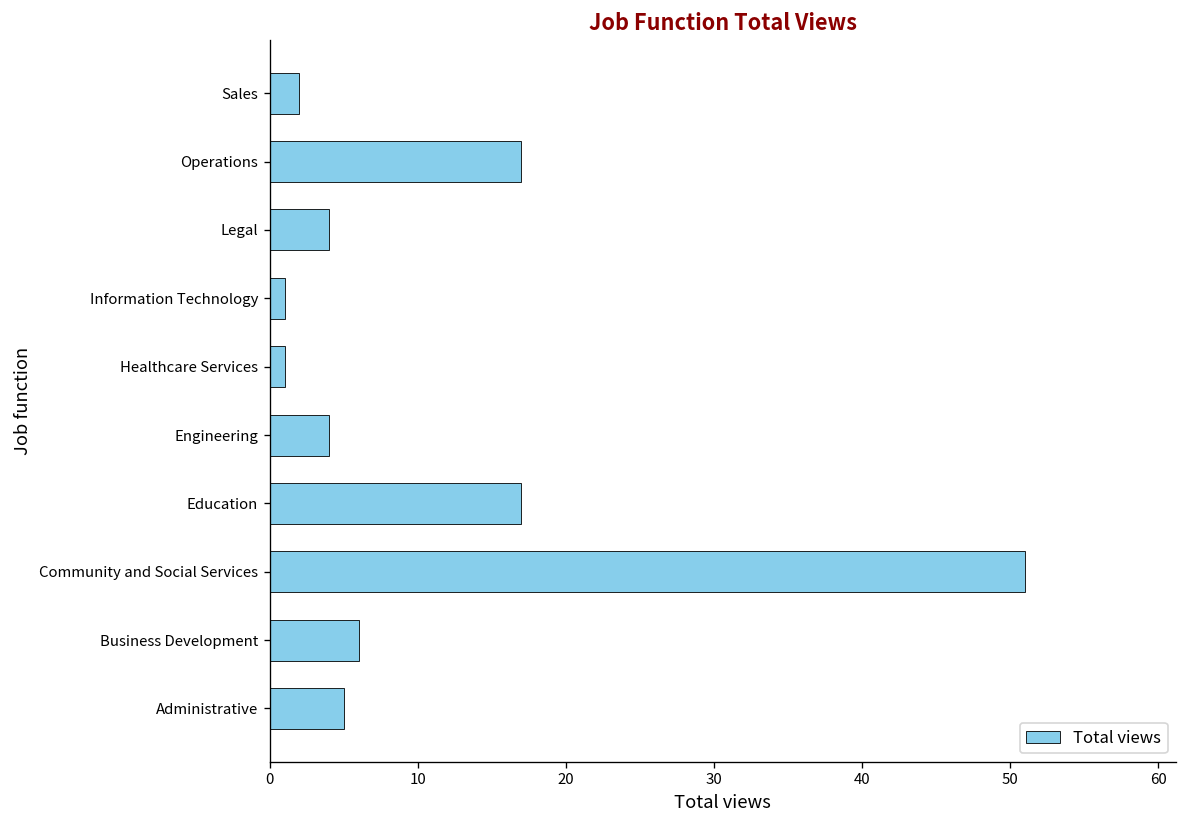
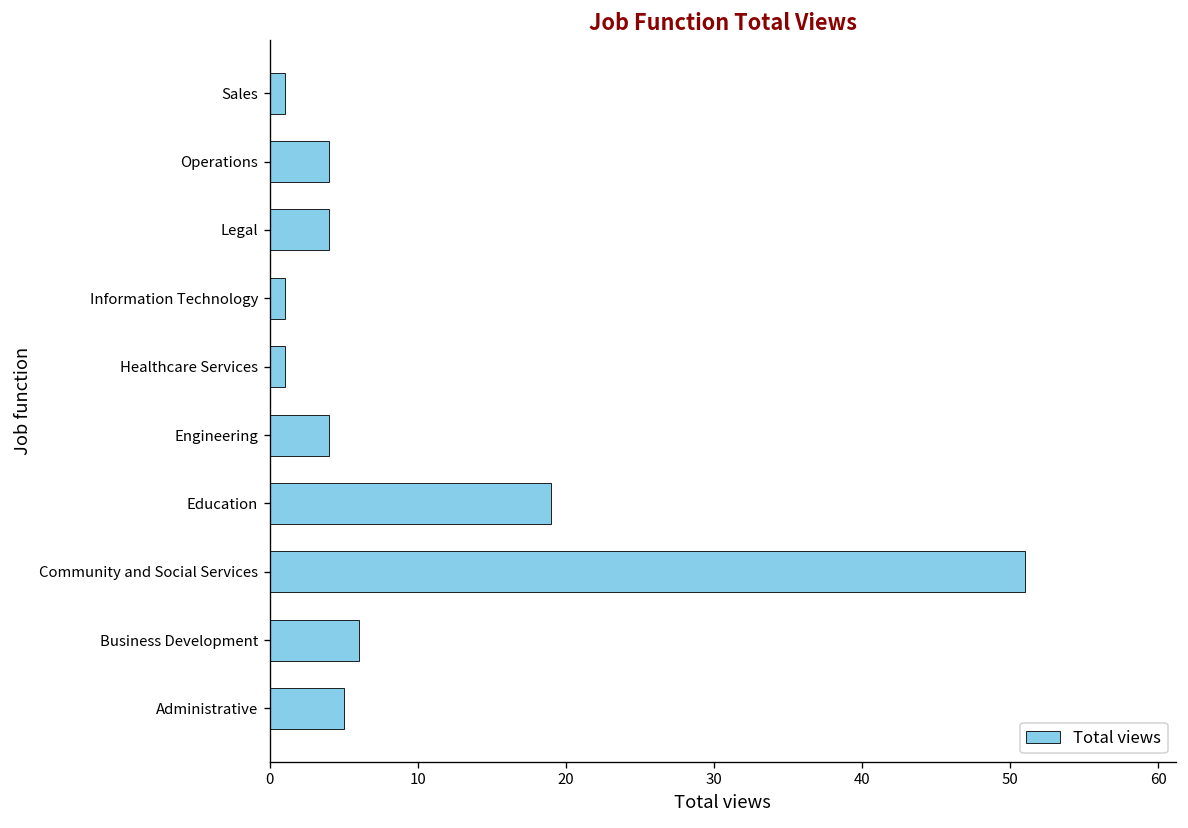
  {
-   "Sales": 2,
-   "Operations": 17,
+   "Sales": 1,
+   "Operations": 4,
    "Legal": 4,
    "Information Technology": 1,
    "Healthcare Services": 1,
    "Engineering": 4,
-   "Education": 17,
+   "Education": 19,
    "Community and Social Services": 51,
    "Business Development": 6,
    "Administrative": 5
  }
